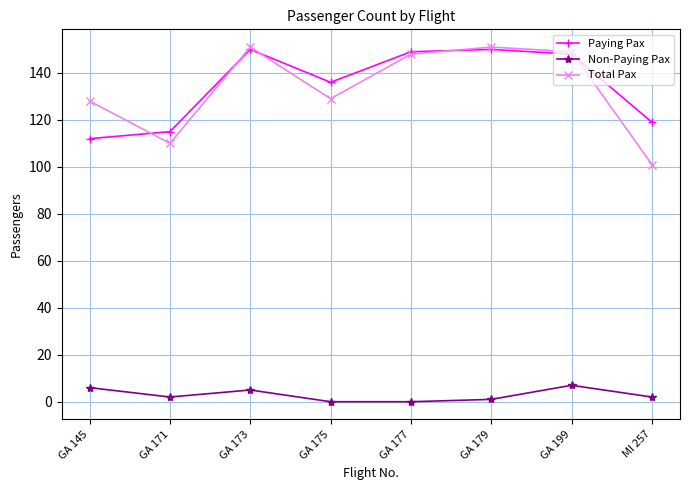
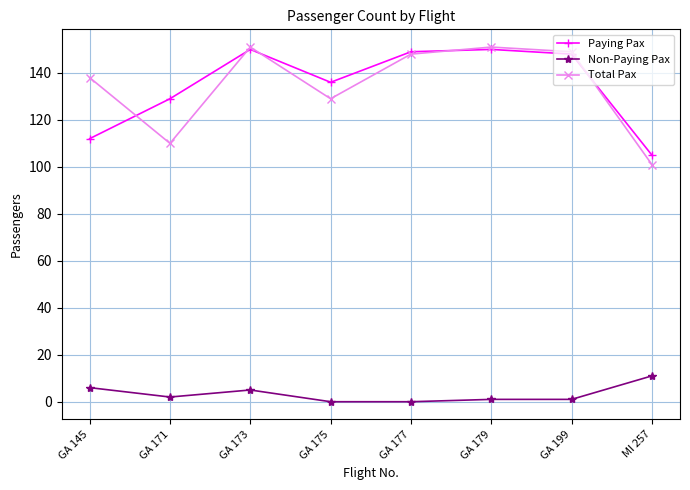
  {
    "Paying Pax": {
      "GA 145": 112,
-     "GA 171": 115,
+     "GA 171": 129,
      "GA 175": 136,
-     "MI 257": 119
+     "MI 257": 105
    },
    "Non-Paying Pax": {
      "GA 145": 6,
      "GA 171": 2,
      "GA 173": 5,
      "GA 175": 0,
      "GA 177": 0,
      "GA 179": 1,
-     "GA 199": 7,
-     "MI 257": 2
+     "GA 199": 1,
+     "MI 257": 11
    },
    "Total Pax": {
-     "GA 145": 128,
+     "GA 145": 138,
      "GA 171": 110,
      "GA 175": 129,
      "MI 257": 101
    }
  }
